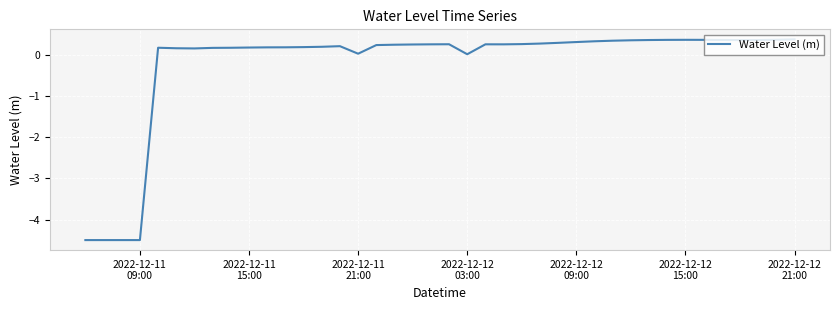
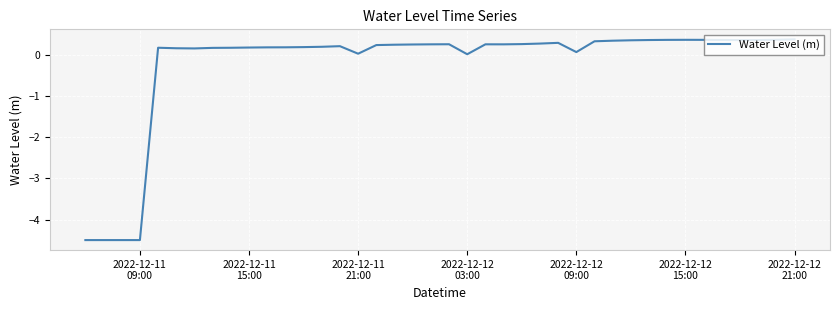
  {
    "2022-12-11 09:00": -4.5,
    "2022-12-11 15:00": 0.2,
    "2022-12-11 21:00": 0.0,
    "2022-12-12 03:00": 0.0,
-   "2022-12-12 09:00": 0.3,
+   "2022-12-12 09:00": 0.1,
    "2022-12-12 15:00": 0.4
  }
